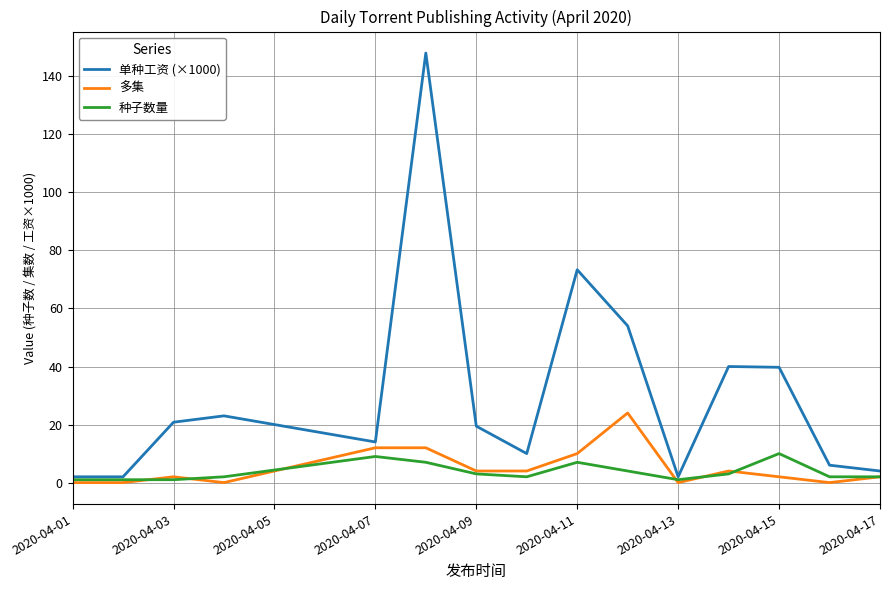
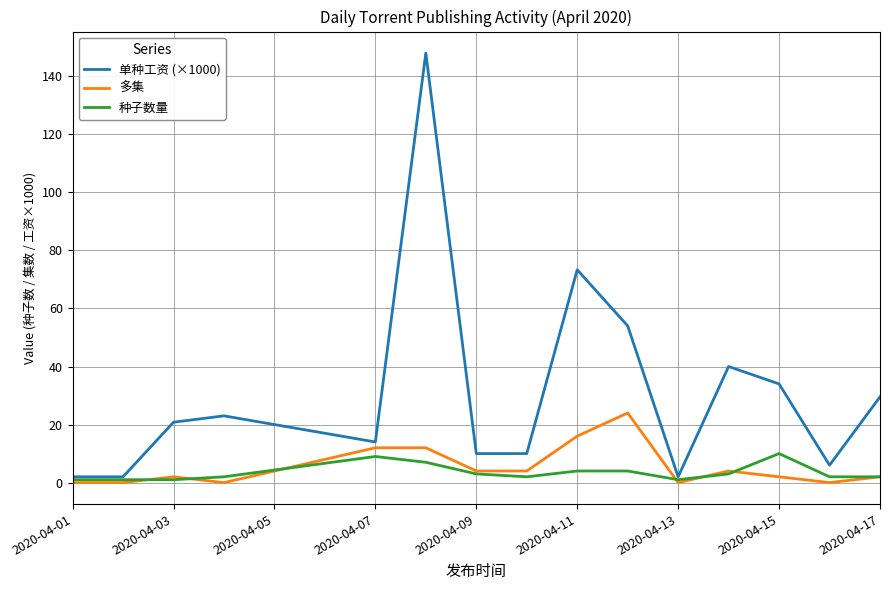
  {
    "单种工资 (×1000)": {
      "2020-04-01": 2,
      "2020-04-03": 21,
      "2020-04-07": 14,
-     "2020-04-09": 19,
+     "2020-04-09": 10,
      "2020-04-11": 73,
      "2020-04-13": 2,
-     "2020-04-15": 40,
-     "2020-04-17": 4
+     "2020-04-15": 34,
+     "2020-04-17": 30
    },
    "多集": {
      "2020-04-01": 0,
      "2020-04-03": 2,
      "2020-04-07": 12,
      "2020-04-09": 4,
-     "2020-04-11": 10,
+     "2020-04-11": 16,
      "2020-04-13": 0,
      "2020-04-15": 2
    },
    "种子数量": {
      "2020-04-01": 1,
      "2020-04-03": 1,
      "2020-04-07": 9,
      "2020-04-09": 3,
-     "2020-04-11": 7,
+     "2020-04-11": 4,
      "2020-04-13": 1,
      "2020-04-15": 10
    }
  }
